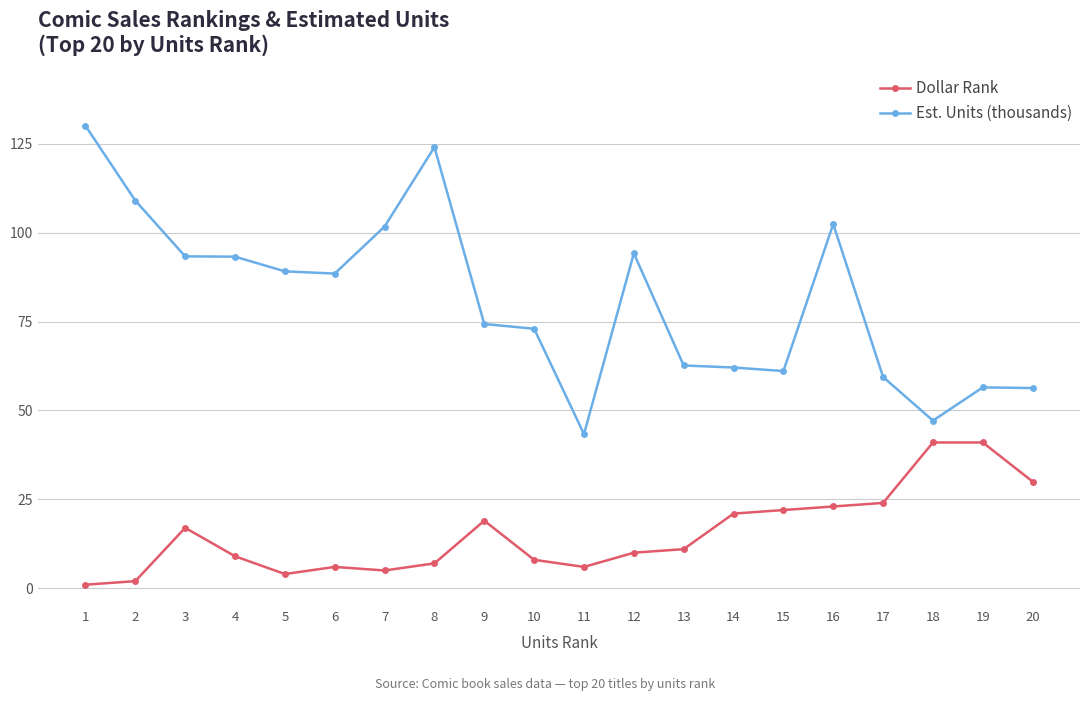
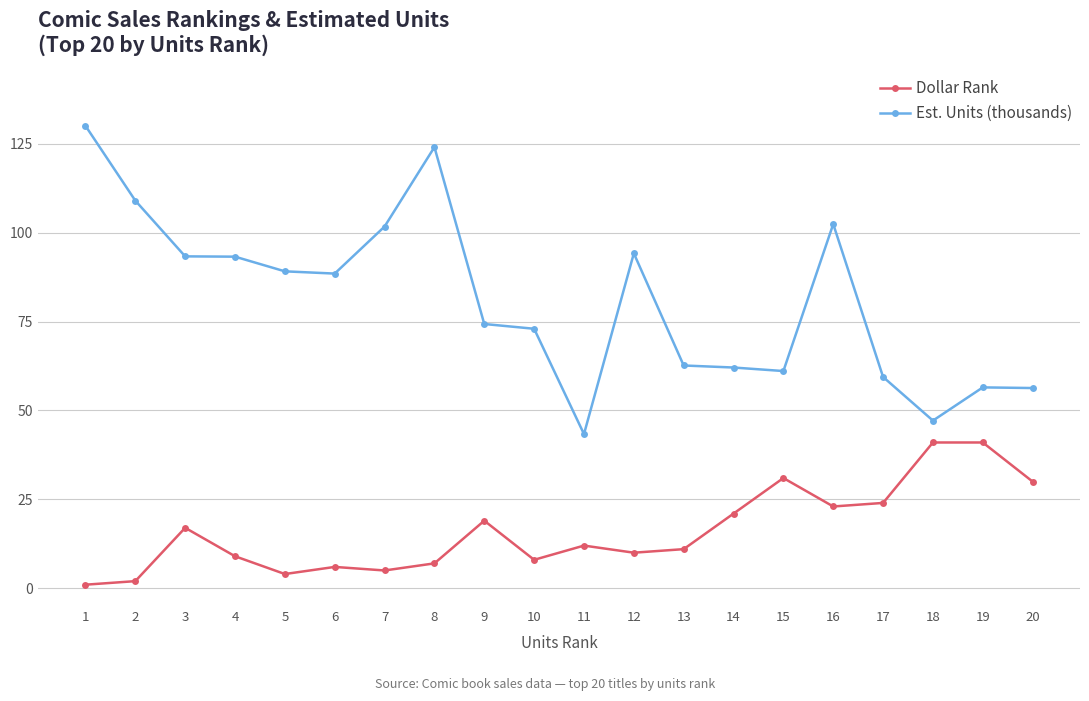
  {
    "Dollar Rank": {
      "1": 1,
      "2": 2,
      "3": 17,
      "4": 9,
      "5": 4,
      "6": 6,
      "7": 5,
      "8": 7,
      "9": 19,
      "10": 8,
-     "11": 6,
+     "11": 12,
      "12": 10,
      "13": 11,
      "14": 21,
-     "15": 22,
+     "15": 31,
      "16": 23,
      "17": 24,
      "18": 41,
      "19": 41,
      "20": 30
    },
    "Est. Units (thousands)": {
      "1": 130,
      "2": 109,
      "3": 93,
      "4": 93,
      "5": 89,
      "6": 89,
      "7": 102,
      "8": 124,
      "9": 74,
      "10": 73,
      "11": 43,
      "12": 94,
      "13": 63,
      "14": 62,
      "15": 61,
      "16": 102,
      "17": 59,
      "18": 47,
      "19": 56,
      "20": 56
    }
  }
